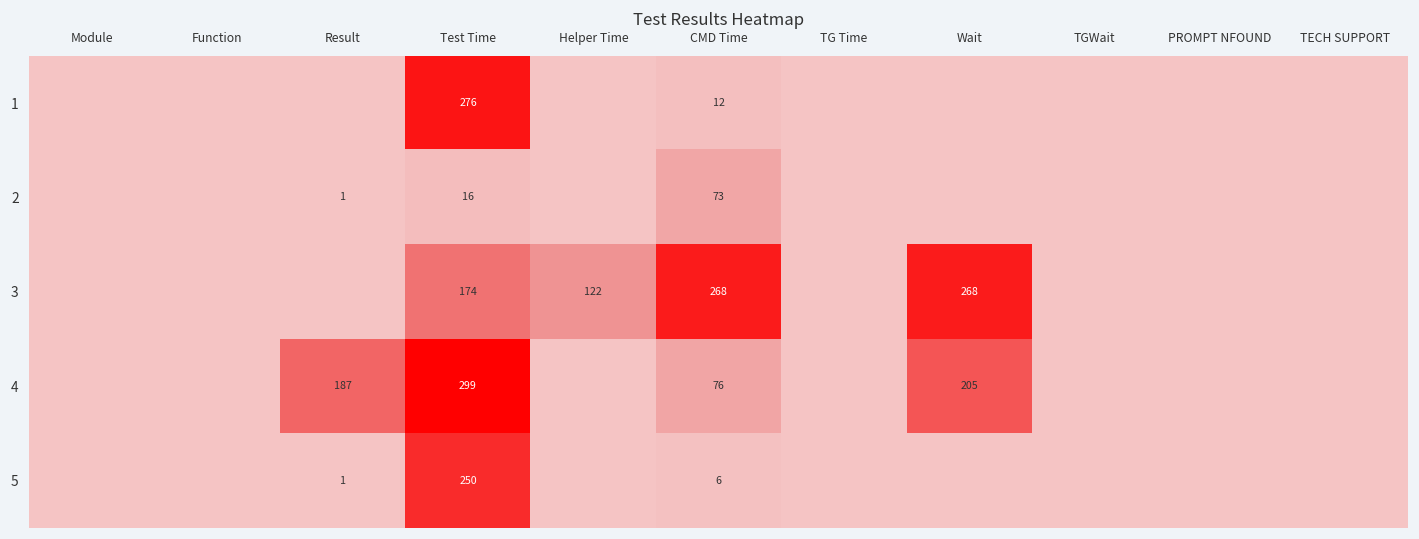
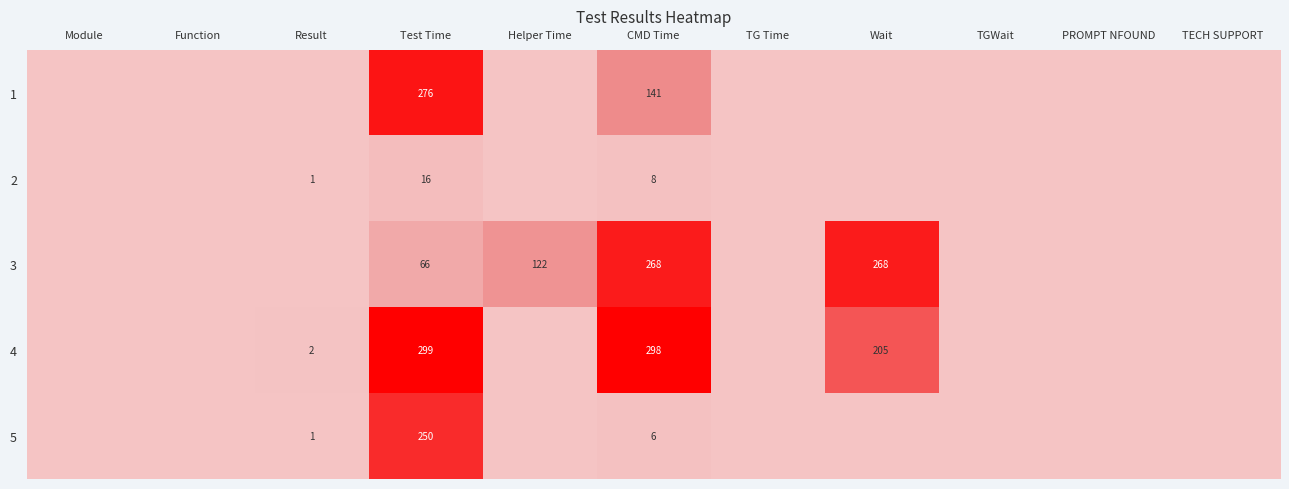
  {
    "1": {
      "Test Time": 276,
-     "CMD Time": 12
+     "CMD Time": 141
    },
    "2": {
      "Result": 1,
      "Test Time": 16,
-     "CMD Time": 73
+     "CMD Time": 8
    },
    "3": {
-     "Test Time": 174,
+     "Test Time": 66,
      "Helper Time": 122,
      "CMD Time": 268,
      "Wait": 268
    },
    "4": {
-     "Result": 187,
+     "Result": 2,
      "Test Time": 299,
-     "CMD Time": 76,
+     "CMD Time": 298,
      "Wait": 205
    },
    "5": {
      "Result": 1,
      "Test Time": 250,
      "CMD Time": 6
    }
  }
